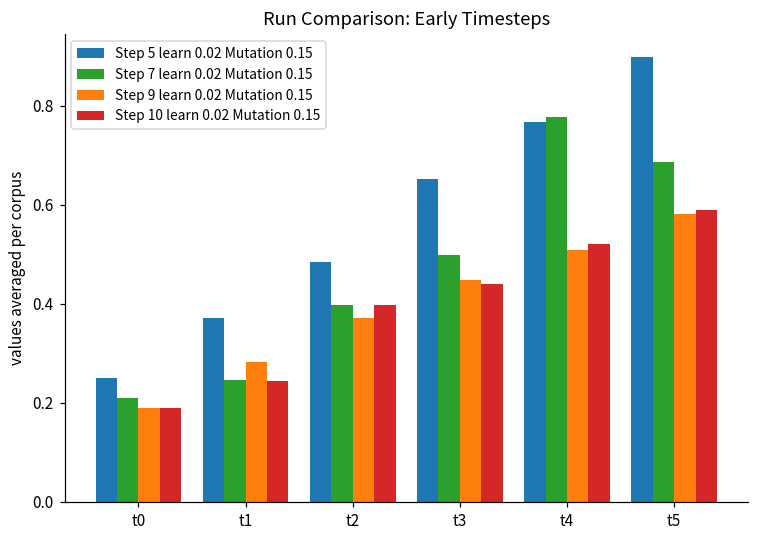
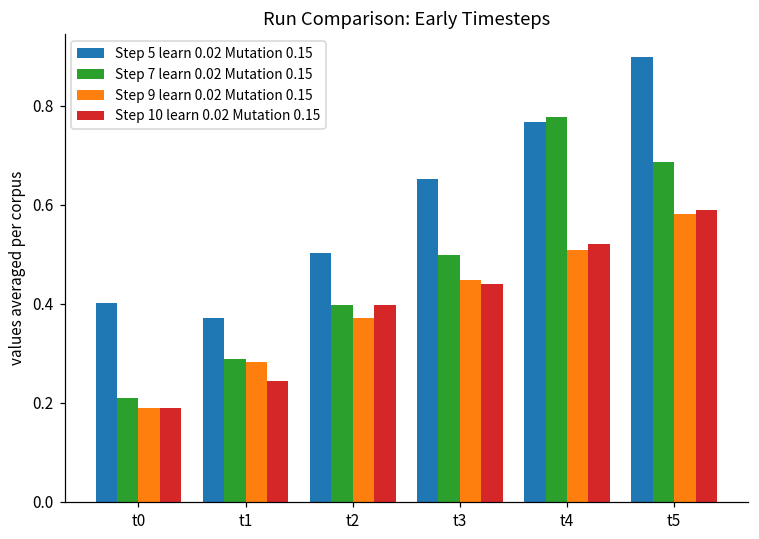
  {
    "Step 5 learn 0.02 Mutation 0.15": {
-     "t0": 0.25,
+     "t0": 0.40,
      "t1": 0.37,
-     "t2": 0.48,
+     "t2": 0.50,
      "t3": 0.65,
      "t4": 0.77,
      "t5": 0.90
    },
    "Step 7 learn 0.02 Mutation 0.15": {
      "t0": 0.21,
-     "t1": 0.25,
+     "t1": 0.29,
      "t2": 0.40,
      "t3": 0.50,
      "t4": 0.78,
      "t5": 0.69
    },
    "Step 9 learn 0.02 Mutation 0.15": {
      "t0": 0.19,
      "t1": 0.28,
      "t2": 0.37,
      "t3": 0.45,
      "t4": 0.51,
      "t5": 0.58
    },
    "Step 10 learn 0.02 Mutation 0.15": {
      "t0": 0.19,
      "t1": 0.24,
      "t2": 0.40,
      "t3": 0.44,
      "t4": 0.52,
      "t5": 0.59
    }
  }
